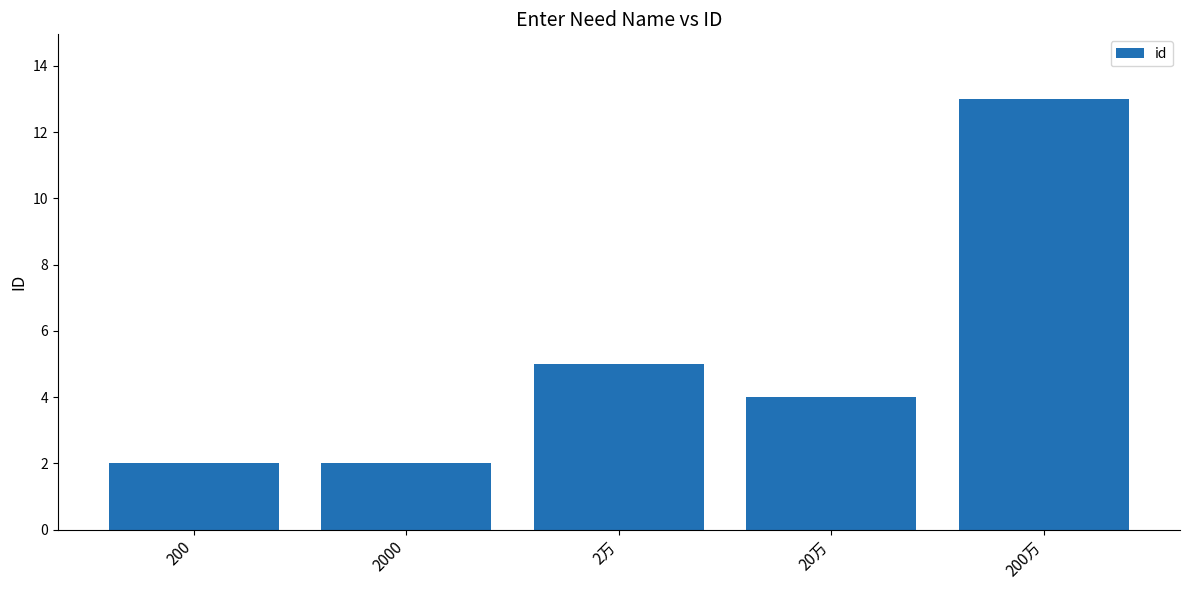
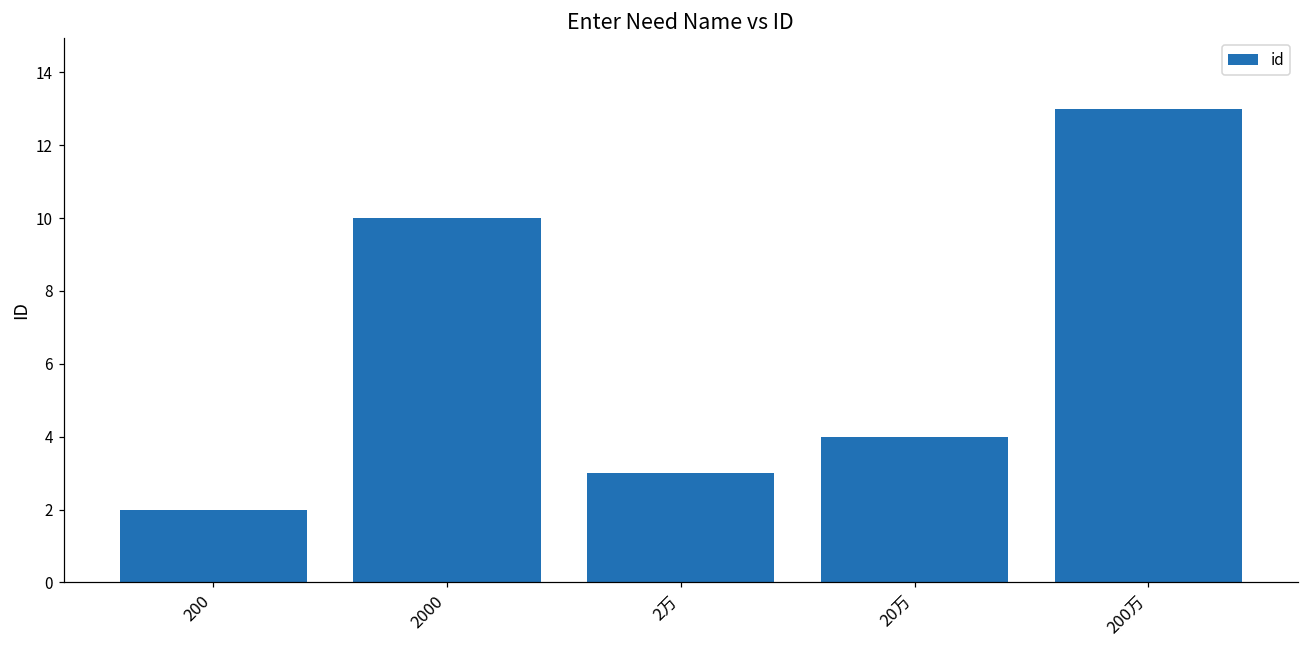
  {
    "200": 2,
-   "2000": 2,
-   "2万": 5,
+   "2000": 10,
+   "2万": 3,
    "20万": 4,
    "200万": 13
  }
